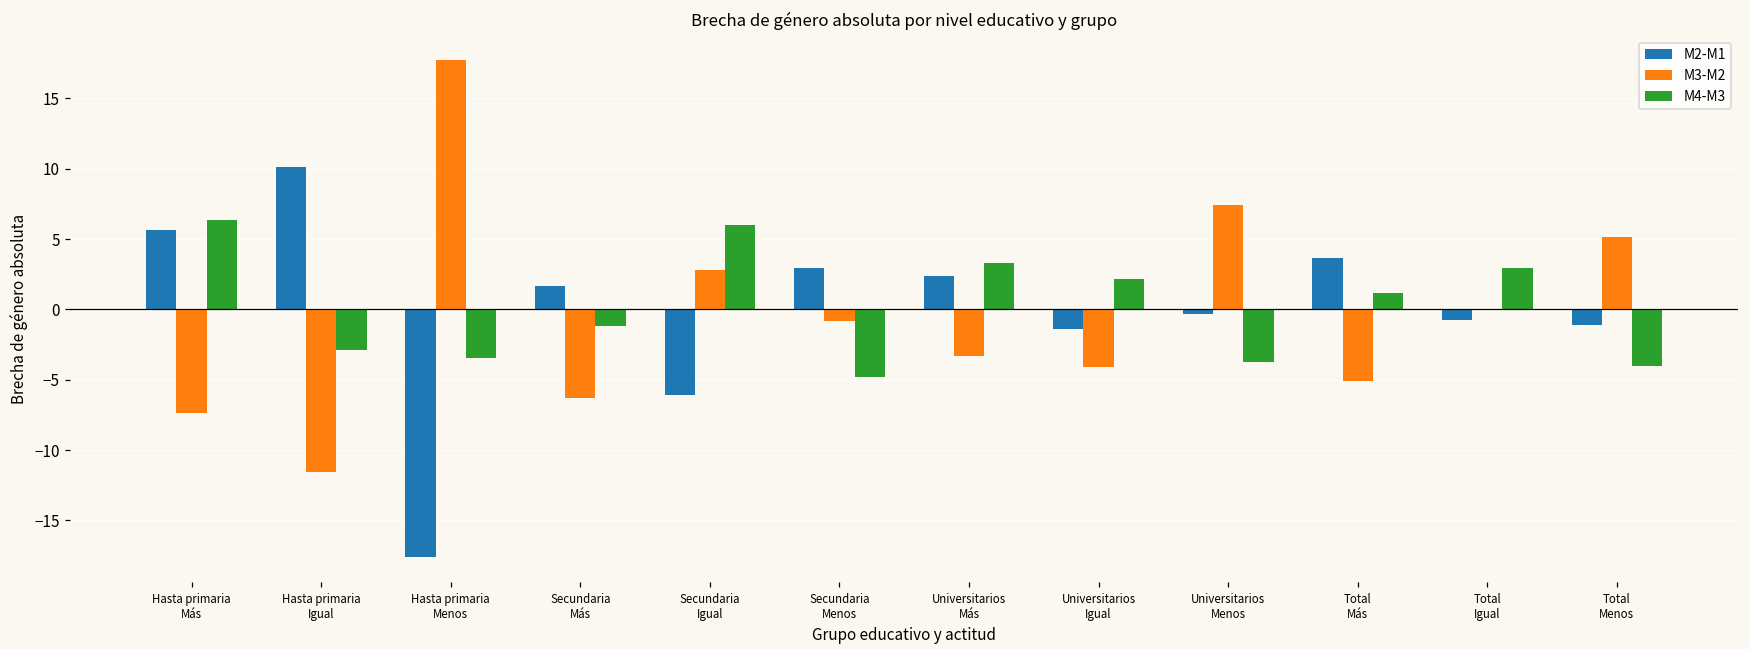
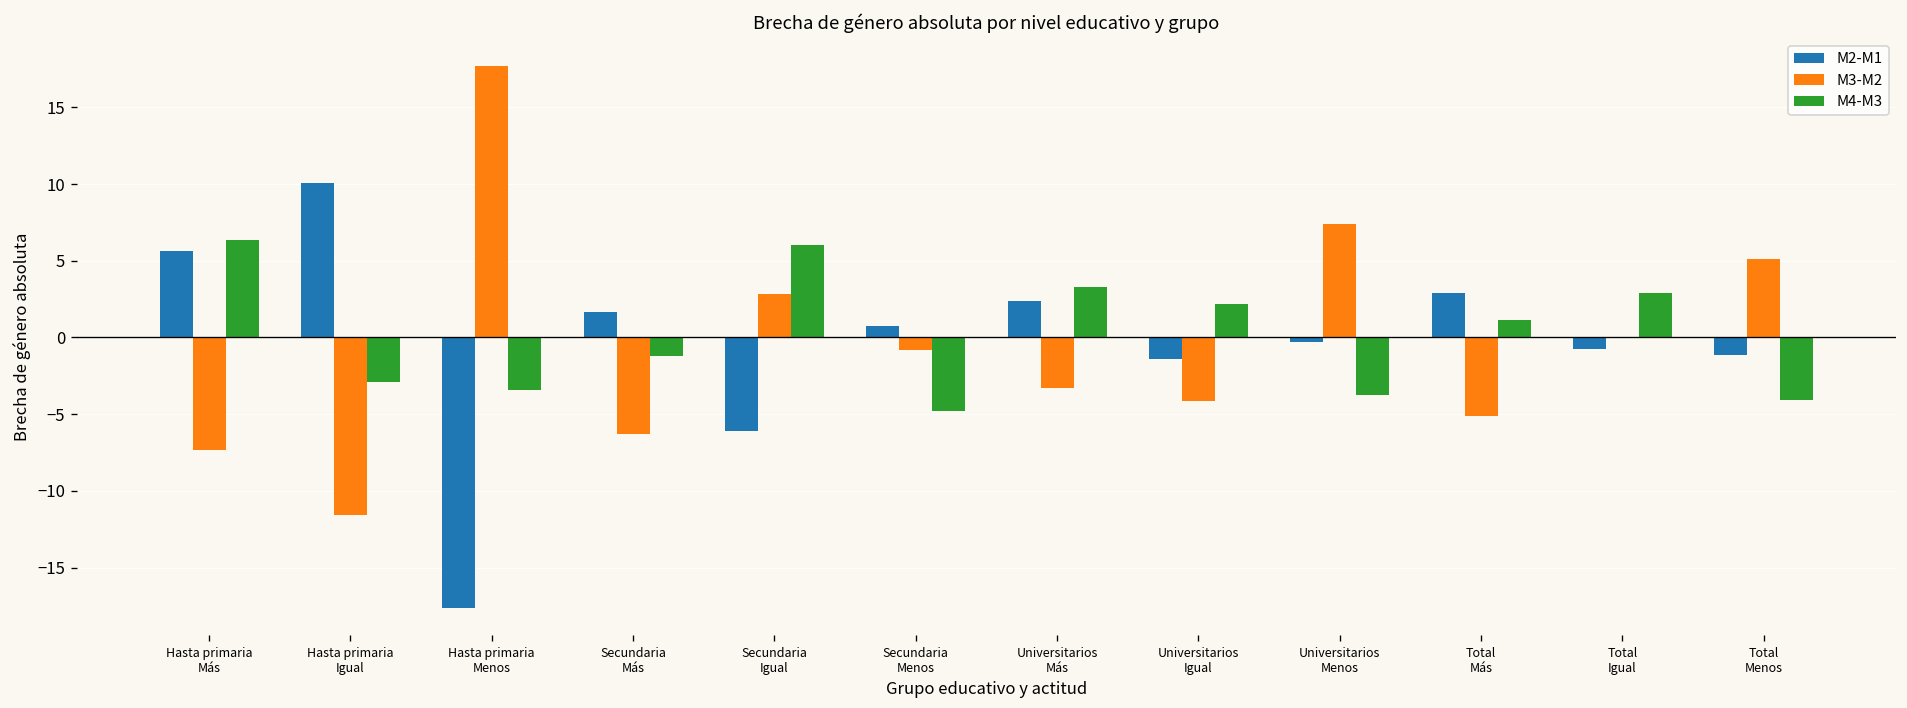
  {
    "M2-M1": {
      "Hasta primaria Más": 5.6,
      "Hasta primaria Igual": 10.1,
      "Hasta primaria Menos": -17.6,
      "Secundaria Más": 1.7,
      "Secundaria Igual": -6.1,
-     "Secundaria Menos": 2.9,
+     "Secundaria Menos": 0.7,
      "Universitarios Más": 2.4,
      "Universitarios Igual": -1.4,
      "Universitarios Menos": -0.3,
-     "Total Más": 3.7,
+     "Total Más": 2.9,
      "Total Igual": -0.7,
      "Total Menos": -1.1
    },
    "M3-M2": {
      "Hasta primaria Más": -7.3,
      "Hasta primaria Igual": -11.6,
      "Hasta primaria Menos": 17.7,
      "Secundaria Más": -6.3,
      "Secundaria Igual": 2.8,
      "Secundaria Menos": -0.8,
      "Universitarios Más": -3.3,
      "Universitarios Igual": -4.1,
      "Universitarios Menos": 7.4,
      "Total Más": -5.1,
      "Total Menos": 5.1
    },
    "M4-M3": {
      "Hasta primaria Más": 6.3,
      "Hasta primaria Igual": -2.9,
      "Hasta primaria Menos": -3.4,
      "Secundaria Más": -1.2,
      "Secundaria Igual": 6.0,
      "Secundaria Menos": -4.8,
      "Universitarios Más": 3.3,
      "Universitarios Igual": 2.2,
      "Universitarios Menos": -3.7,
      "Total Más": 1.1,
      "Total Igual": 2.9,
      "Total Menos": -4.0
    }
  }
